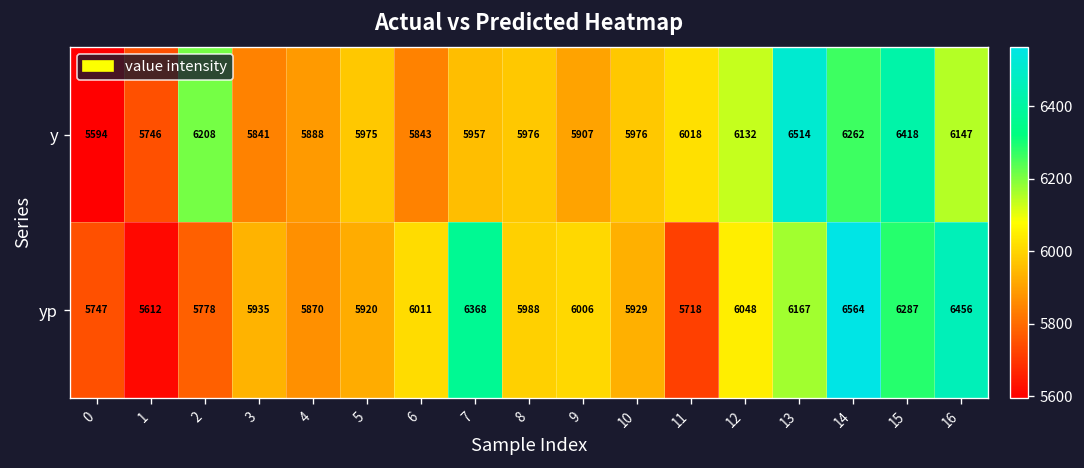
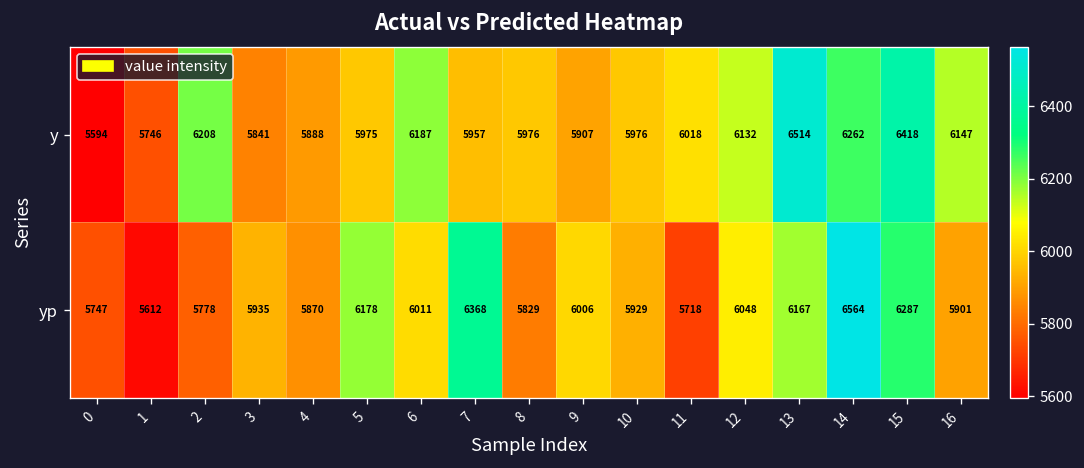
  {
    "y": {
      "0": 5594,
      "1": 5746,
      "2": 6208,
      "3": 5841,
      "4": 5888,
      "5": 5975,
-     "6": 5843,
+     "6": 6187,
      "7": 5957,
      "8": 5976,
      "9": 5907,
      "10": 5976,
      "11": 6018,
      "12": 6132,
      "13": 6514,
      "14": 6262,
      "15": 6418,
      "16": 6147
    },
    "yp": {
      "0": 5747,
      "1": 5612,
      "2": 5778,
      "3": 5935,
      "4": 5870,
-     "5": 5920,
+     "5": 6178,
      "6": 6011,
      "7": 6368,
-     "8": 5988,
+     "8": 5829,
      "9": 6006,
      "10": 5929,
      "11": 5718,
      "12": 6048,
      "13": 6167,
      "14": 6564,
      "15": 6287,
-     "16": 6456
+     "16": 5901
    }
  }
